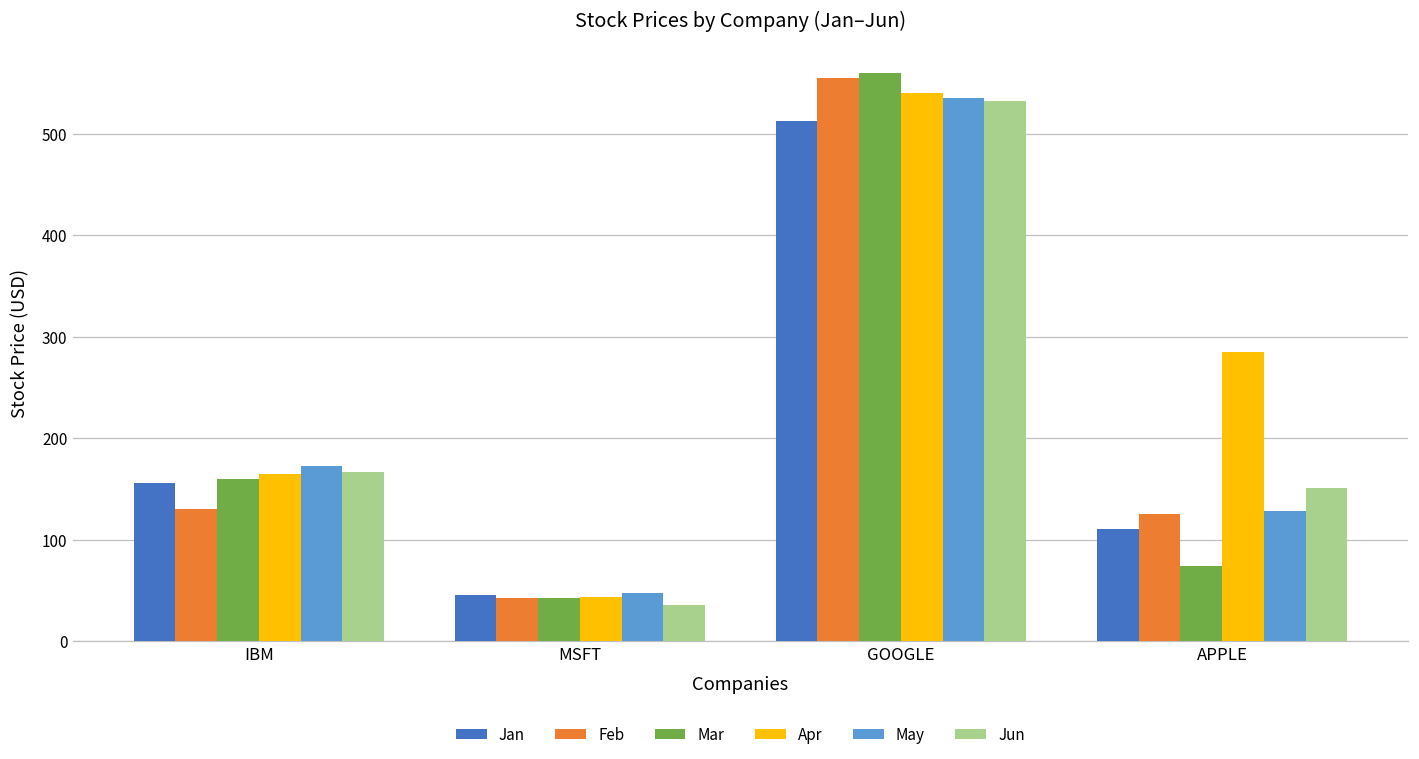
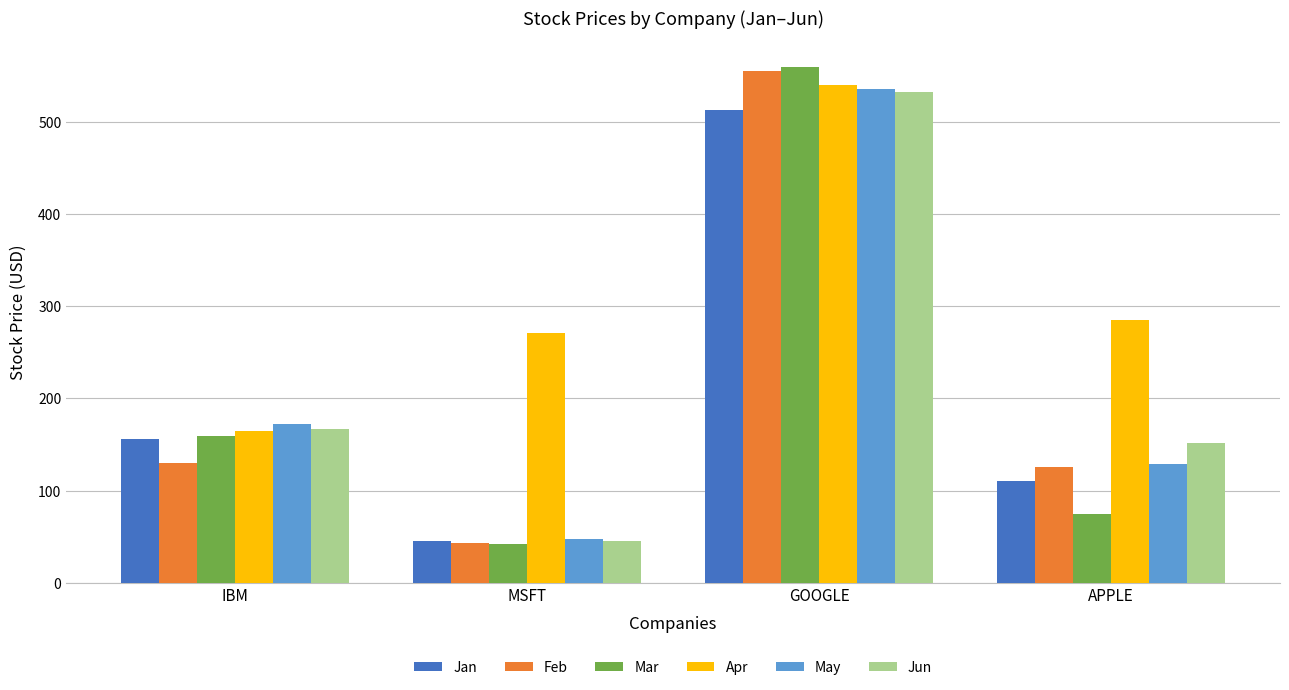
  {
    "Feb": {
      "IBM": 130,
      "MSFT": 40,
      "GOOGLE": 560,
      "APPLE": 130
    },
    "Mar": {
      "IBM": 160,
      "MSFT": 40,
      "GOOGLE": 560,
      "APPLE": 70
    },
    "Apr": {
      "IBM": 170,
-     "MSFT": 40,
+     "MSFT": 270,
      "GOOGLE": 540,
      "APPLE": 290
    },
    "Jun": {
      "IBM": 170,
-     "MSFT": 40,
+     "MSFT": 50,
      "GOOGLE": 530,
      "APPLE": 150
    }
  }
